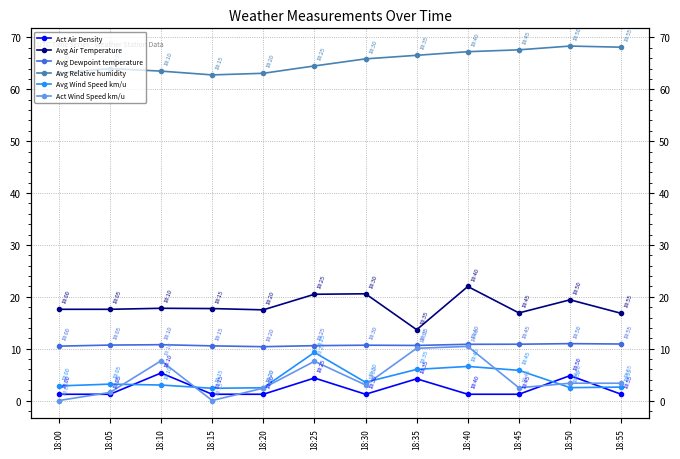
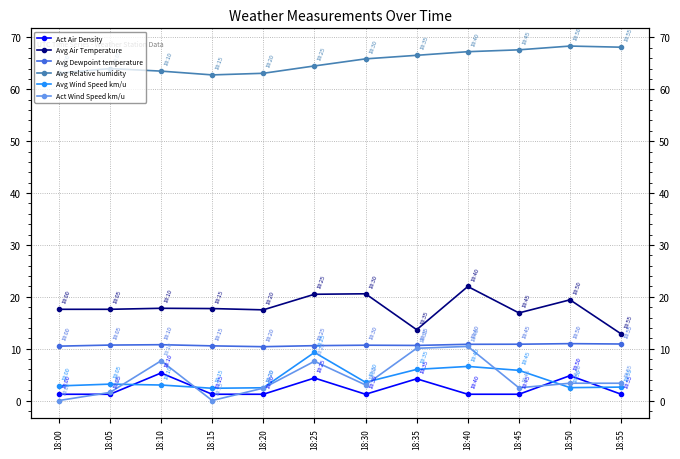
  {
    "Act Air Density": {
      "18:20": 1,
      "18:25": 4,
      "18:30": 1,
      "18:35": 4,
      "18:45": 1,
      "18:55": 1
    },
    "Avg Air Temperature": {
-     "18:55": 17
+     "18:55": 13
    },
    "Avg Wind Speed km/u": {
      "18:10": 3,
      "18:40": 7,
      "18:50": 2
    }
  }
